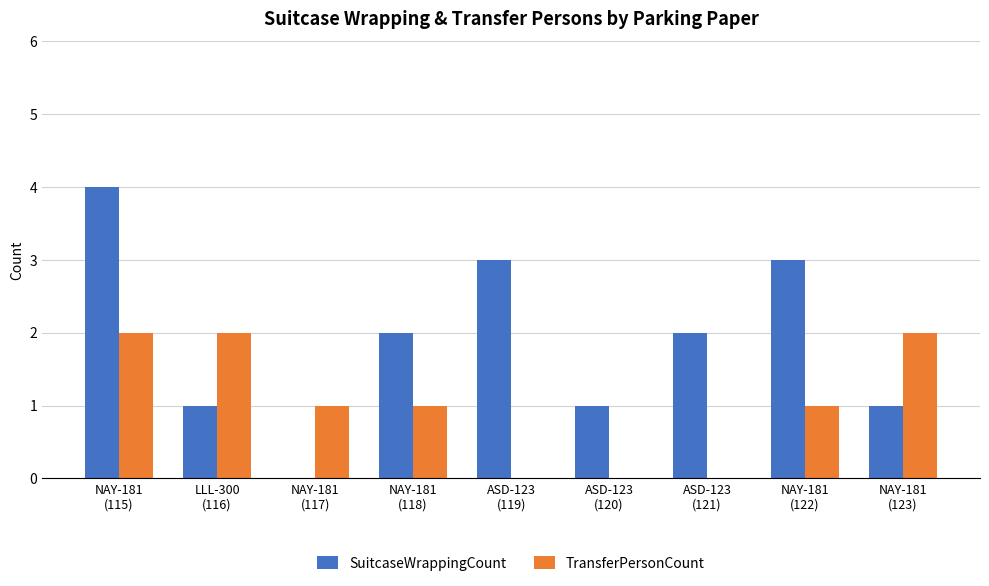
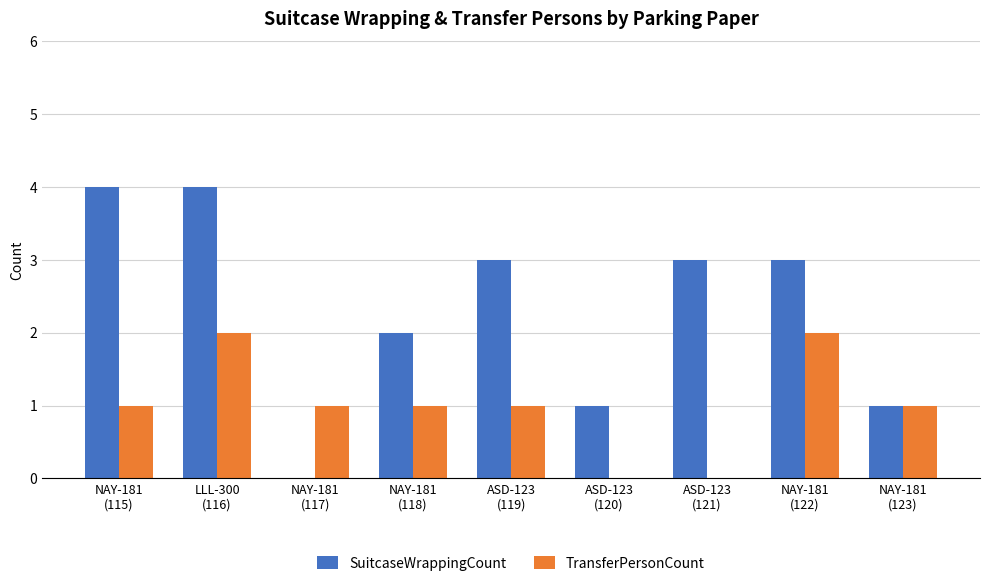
  {
    "SuitcaseWrappingCount": {
      "NAY-181 (115)": 4,
-     "LLL-300 (116)": 1,
+     "LLL-300 (116)": 4,
      "NAY-181 (117)": 0,
      "NAY-181 (118)": 2,
      "ASD-123 (119)": 3,
      "ASD-123 (120)": 1,
-     "ASD-123 (121)": 2,
+     "ASD-123 (121)": 3,
      "NAY-181 (122)": 3,
      "NAY-181 (123)": 1
    },
    "TransferPersonCount": {
-     "NAY-181 (115)": 2,
+     "NAY-181 (115)": 1,
      "LLL-300 (116)": 2,
      "NAY-181 (117)": 1,
      "NAY-181 (118)": 1,
-     "ASD-123 (119)": 0,
+     "ASD-123 (119)": 1,
      "ASD-123 (120)": 0,
      "ASD-123 (121)": 0,
-     "NAY-181 (122)": 1,
-     "NAY-181 (123)": 2
+     "NAY-181 (122)": 2,
+     "NAY-181 (123)": 1
    }
  }
